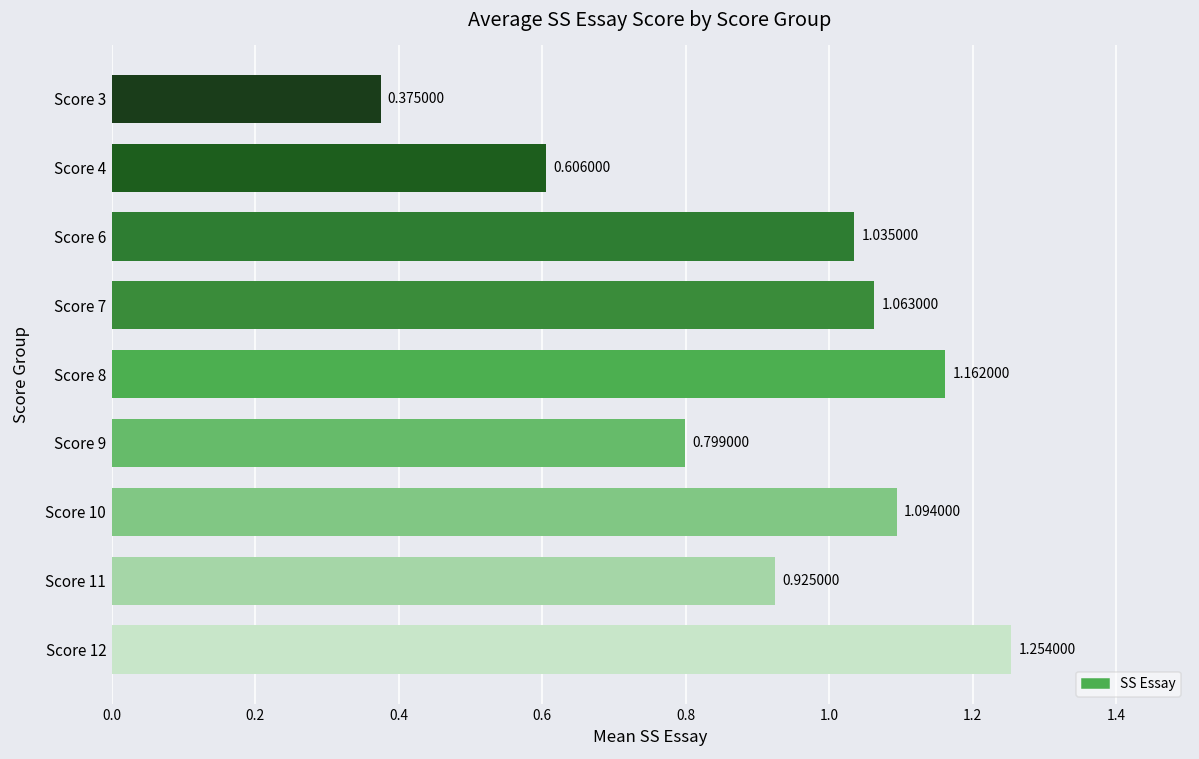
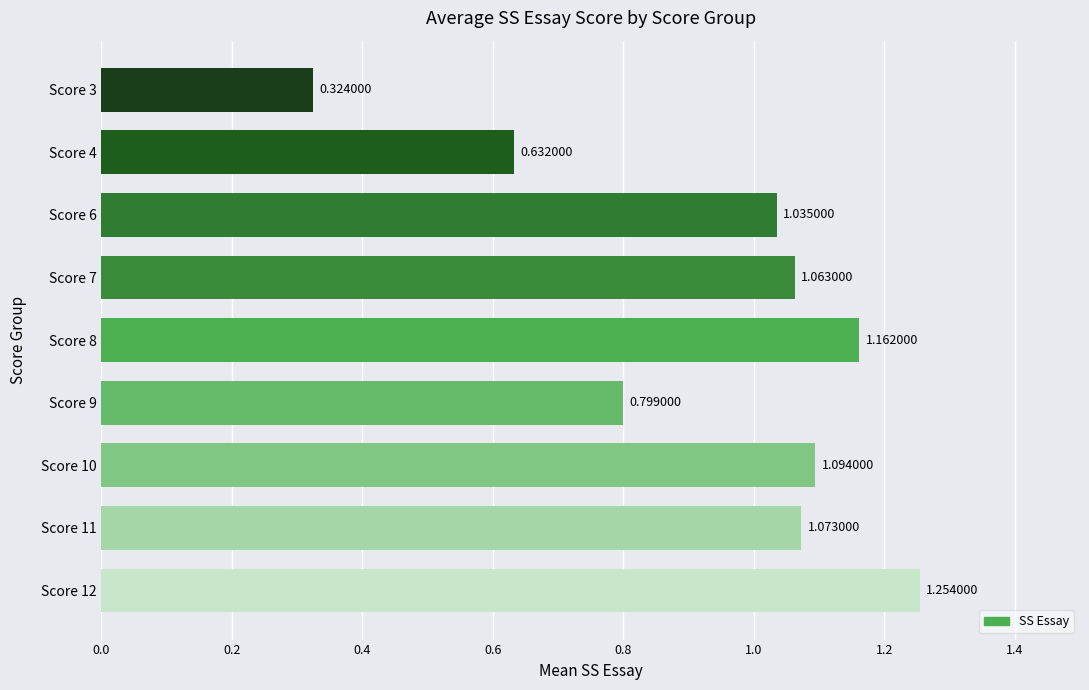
  {
-   "Score 3": 0.375000,
-   "Score 4": 0.606000,
+   "Score 3": 0.324000,
+   "Score 4": 0.632000,
    "Score 6": 1.035000,
    "Score 7": 1.063000,
    "Score 8": 1.162000,
    "Score 9": 0.799000,
    "Score 10": 1.094000,
-   "Score 11": 0.925000,
+   "Score 11": 1.073000,
    "Score 12": 1.254000
  }
